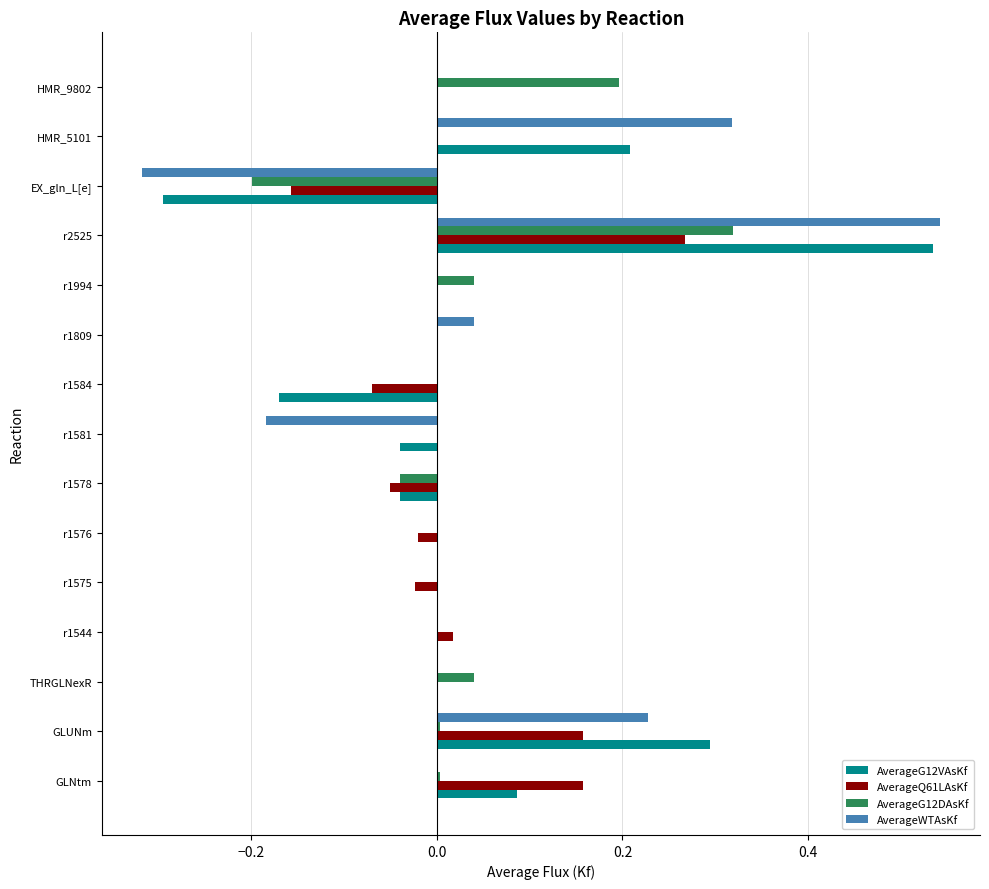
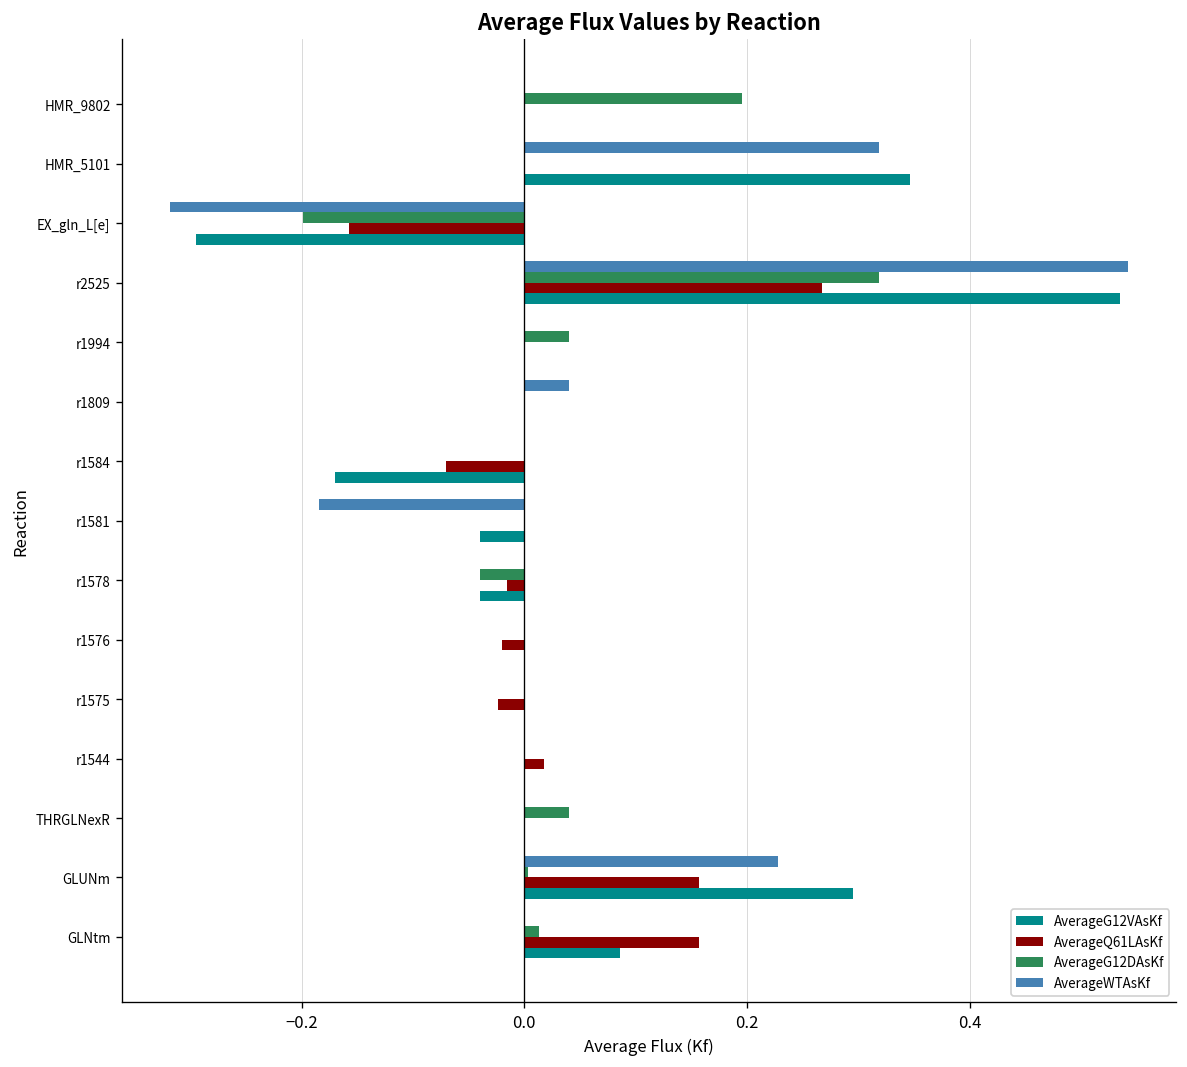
  {
    "AverageG12VAsKf": {
      "HMR_9802": 0.00,
-     "HMR_5101": 0.21,
+     "HMR_5101": 0.35,
      "EX_gln_L[e]": -0.29,
      "r2525": 0.54,
      "r1994": 0.00,
      "r1809": 0.00,
      "r1584": -0.17,
      "r1581": -0.04,
      "r1578": -0.04,
      "r1576": 0.00,
      "r1575": 0.00,
      "r1544": 0.00,
      "THRGLNexR": 0.00,
      "GLUNm": 0.29,
      "GLNtm": 0.09
    },
    "AverageQ61LAsKf": {
      "HMR_9802": 0.00,
      "HMR_5101": 0.00,
      "EX_gln_L[e]": -0.16,
      "r2525": 0.27,
      "r1994": 0.00,
      "r1809": 0.00,
      "r1584": -0.07,
      "r1581": 0.00,
-     "r1578": -0.05,
+     "r1578": -0.02,
      "r1576": -0.02,
      "r1575": -0.02,
      "r1544": 0.02,
      "THRGLNexR": 0.00,
      "GLUNm": 0.16,
      "GLNtm": 0.16
    },
    "AverageG12DAsKf": {
      "HMR_9802": 0.20,
      "HMR_5101": 0.00,
      "EX_gln_L[e]": -0.20,
      "r2525": 0.32,
      "r1994": 0.04,
      "r1809": 0.00,
      "r1584": 0.00,
      "r1581": 0.00,
      "r1578": -0.04,
      "r1576": 0.00,
      "r1575": 0.00,
      "r1544": 0.00,
      "THRGLNexR": 0.04,
      "GLUNm": 0.00,
-     "GLNtm": 0.00
+     "GLNtm": 0.01
    },
    "AverageWTAsKf": {
      "HMR_9802": 0.00,
      "HMR_5101": 0.32,
      "EX_gln_L[e]": -0.32,
      "r2525": 0.54,
      "r1994": 0.00,
      "r1809": 0.04,
      "r1584": 0.00,
      "r1581": -0.18,
      "r1578": 0.00,
      "r1576": 0.00,
      "r1575": 0.00,
      "r1544": 0.00,
      "THRGLNexR": 0.00,
      "GLUNm": 0.23,
      "GLNtm": 0.00
    }
  }
